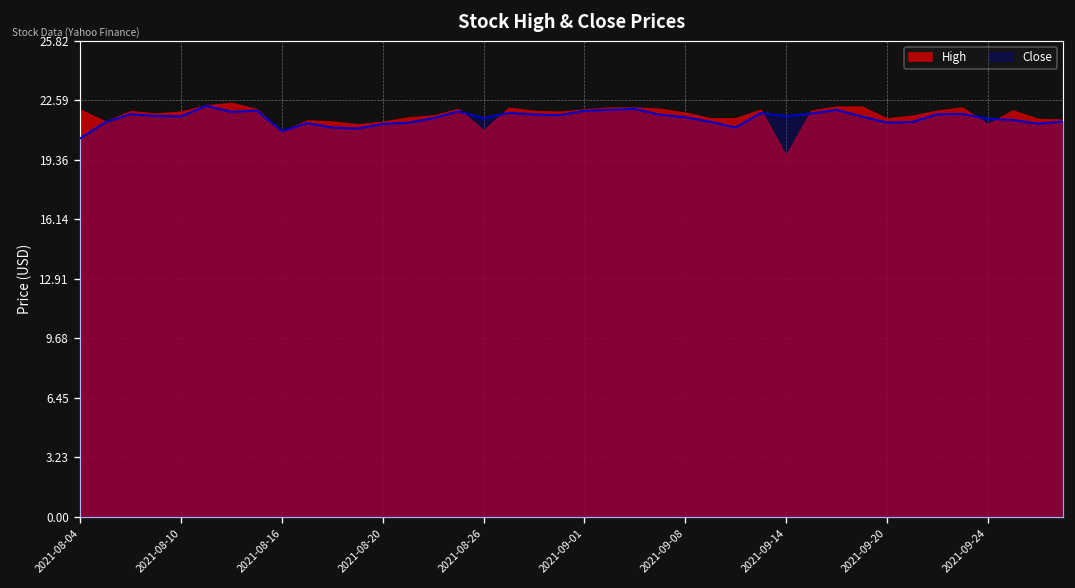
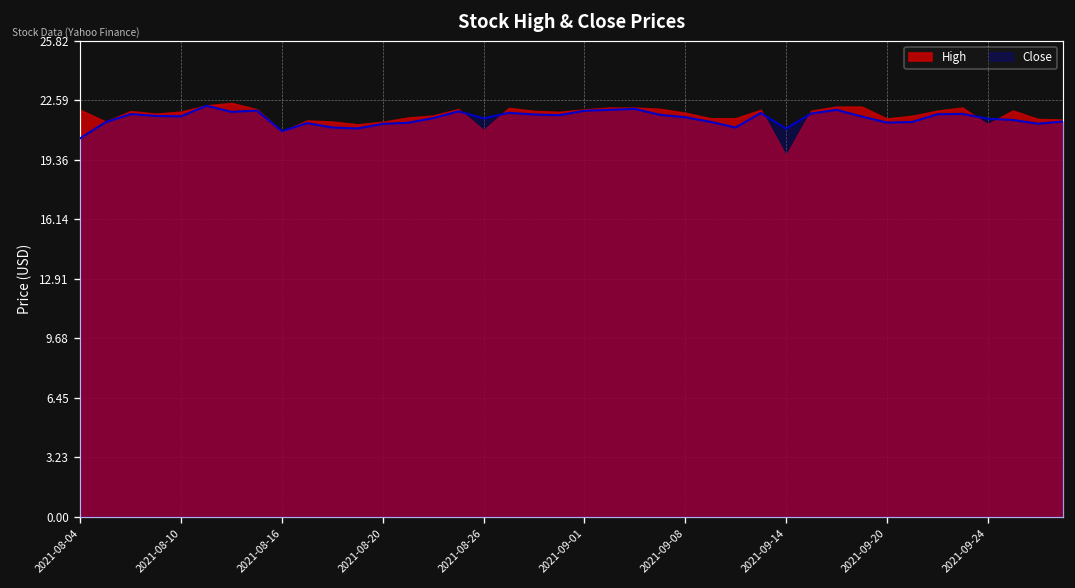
  {
    "High": {
      "2021-08-04": 22.1,
      "2021-08-10": 22.0,
      "2021-08-26": 21.0,
      "2021-09-08": 21.9,
      "2021-09-14": 19.6,
      "2021-09-20": 21.6,
      "2021-09-24": 21.3
    },
    "Close": {
      "2021-08-04": 20.5,
      "2021-08-10": 21.7,
      "2021-08-26": 21.6,
      "2021-09-08": 21.7,
-     "2021-09-14": 21.7,
+     "2021-09-14": 21.1,
      "2021-09-20": 21.4,
      "2021-09-24": 21.6
    }
  }
